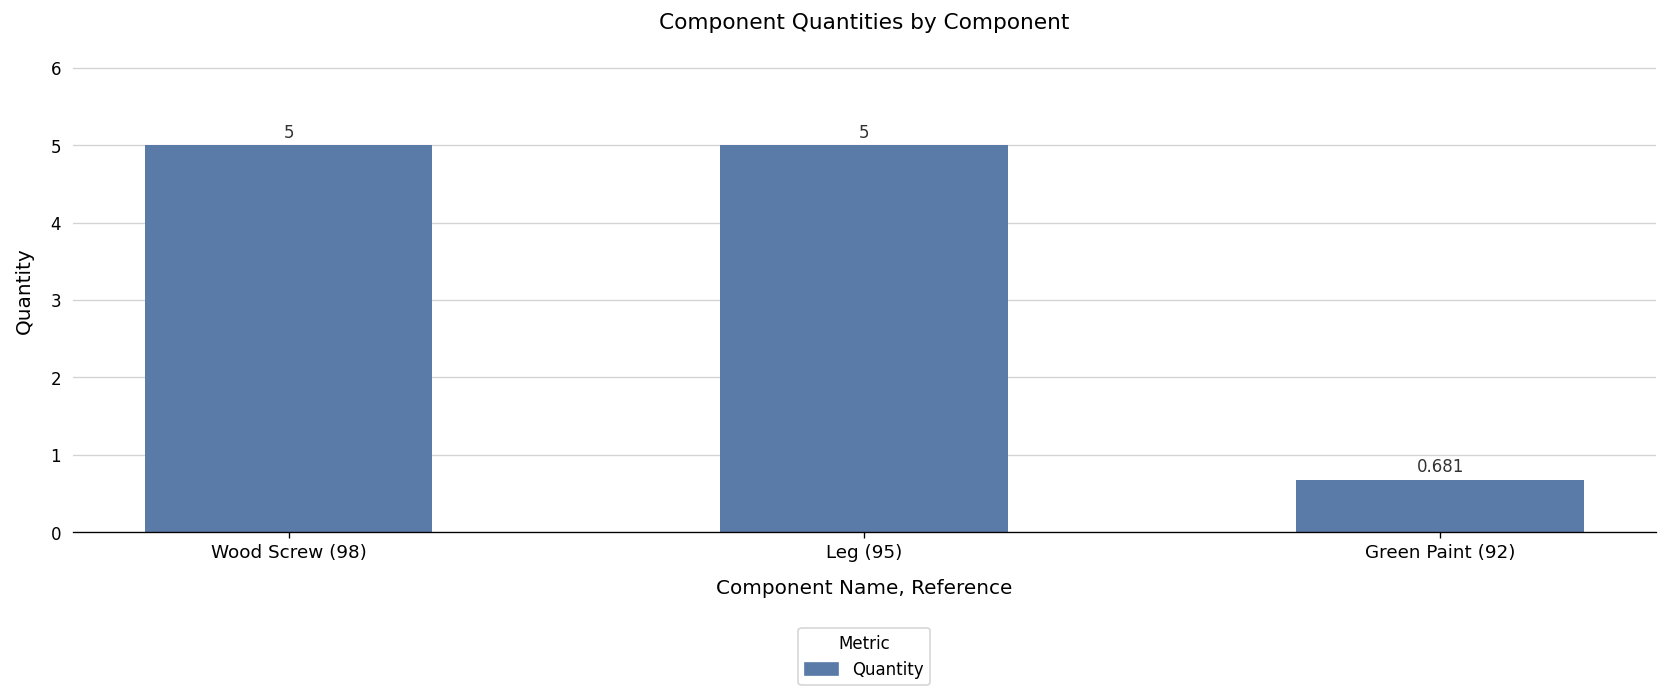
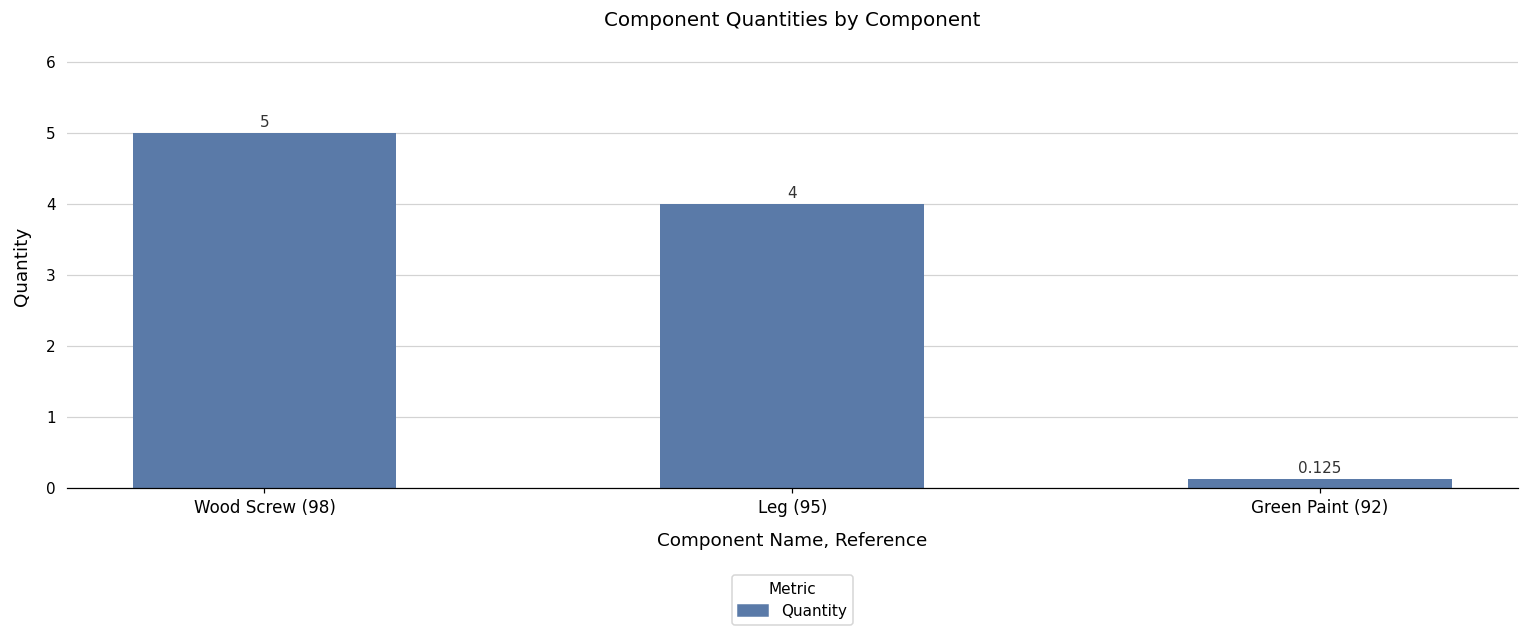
  {
    "Wood Screw (98)": 5,
-   "Leg (95)": 5,
-   "Green Paint (92)": 0.681
+   "Leg (95)": 4,
+   "Green Paint (92)": 0.125
  }
